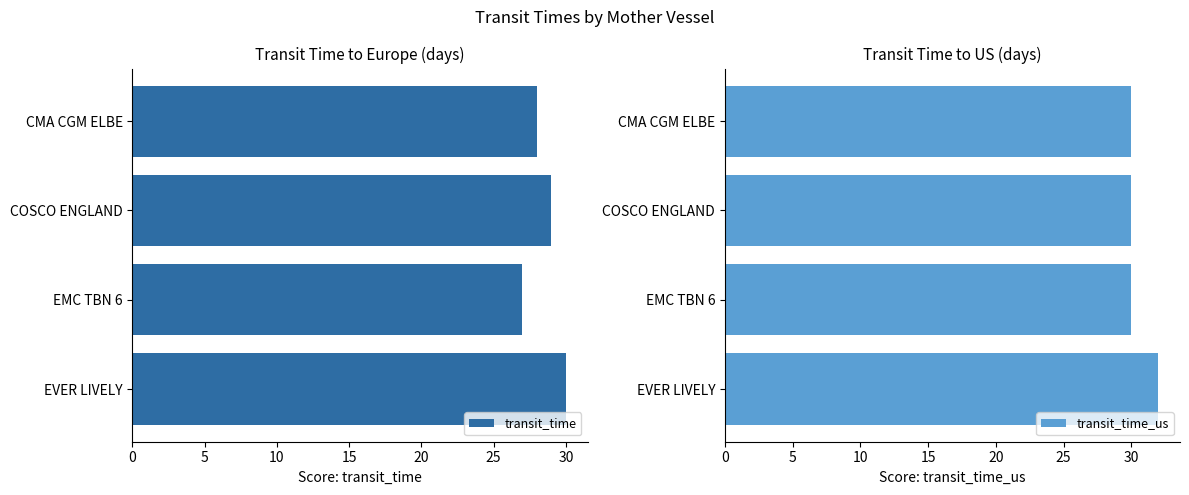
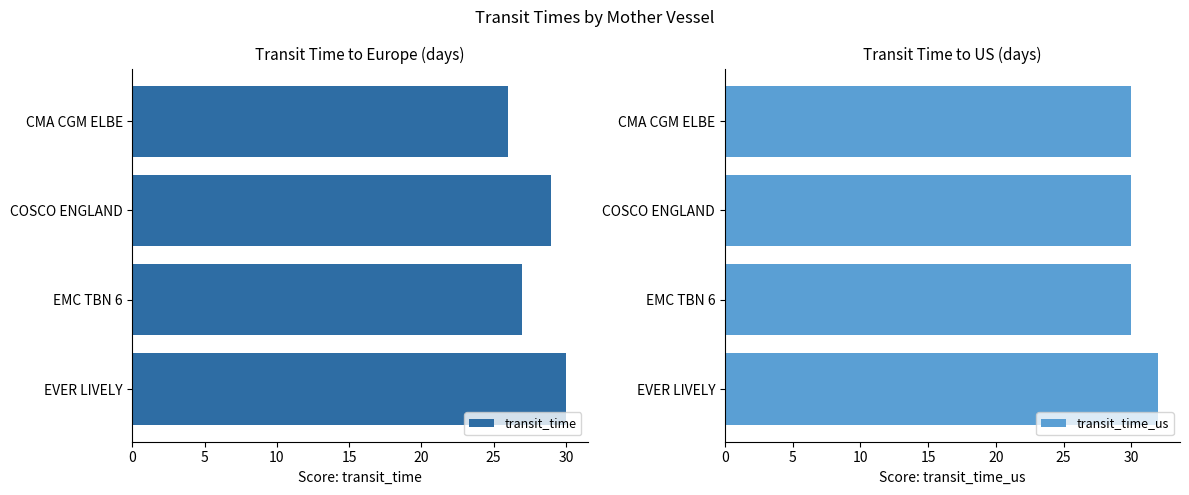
  {
    "Transit Time to Europe (days)": {
-     "CMA CGM ELBE": 28,
+     "CMA CGM ELBE": 26,
      "COSCO ENGLAND": 29,
      "EMC TBN 6": 27,
      "EVER LIVELY": 30
    },
    "Transit Time to US (days)": {
      "CMA CGM ELBE": 30.0,
      "COSCO ENGLAND": 30.0,
      "EMC TBN 6": 30.0,
      "EVER LIVELY": 32.0
    }
  }
